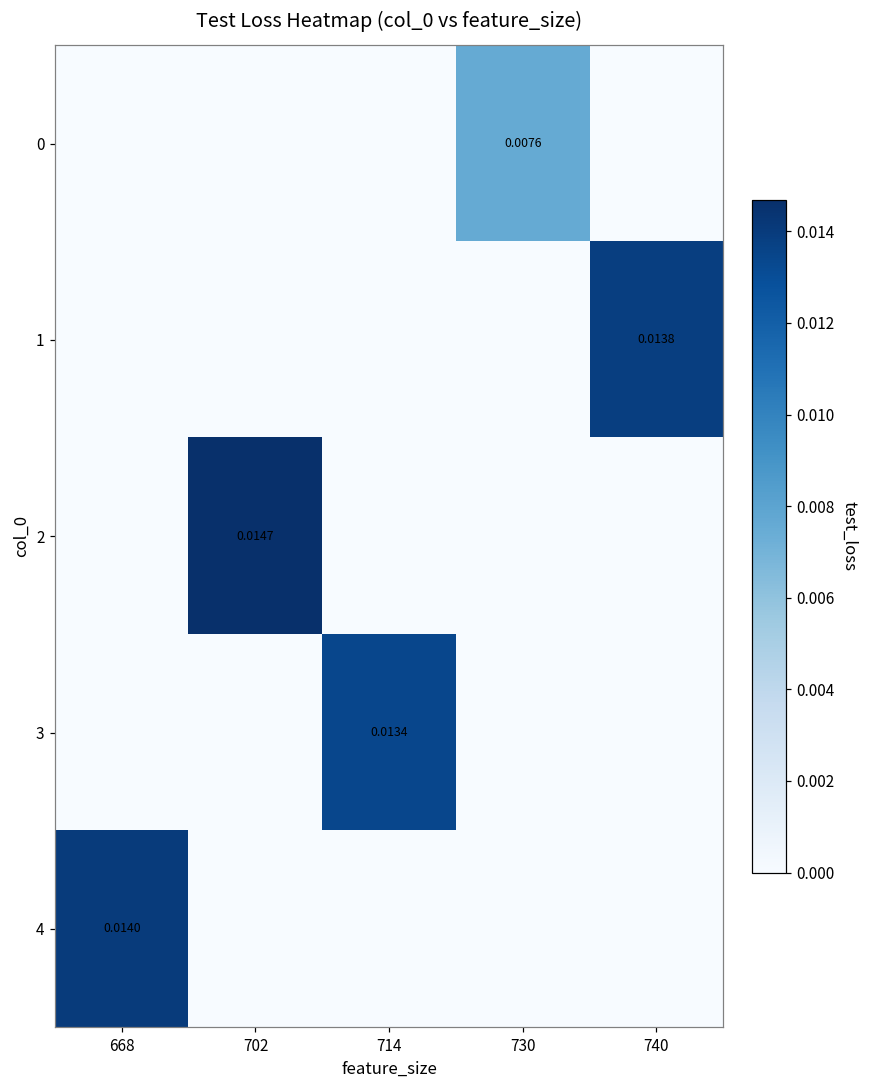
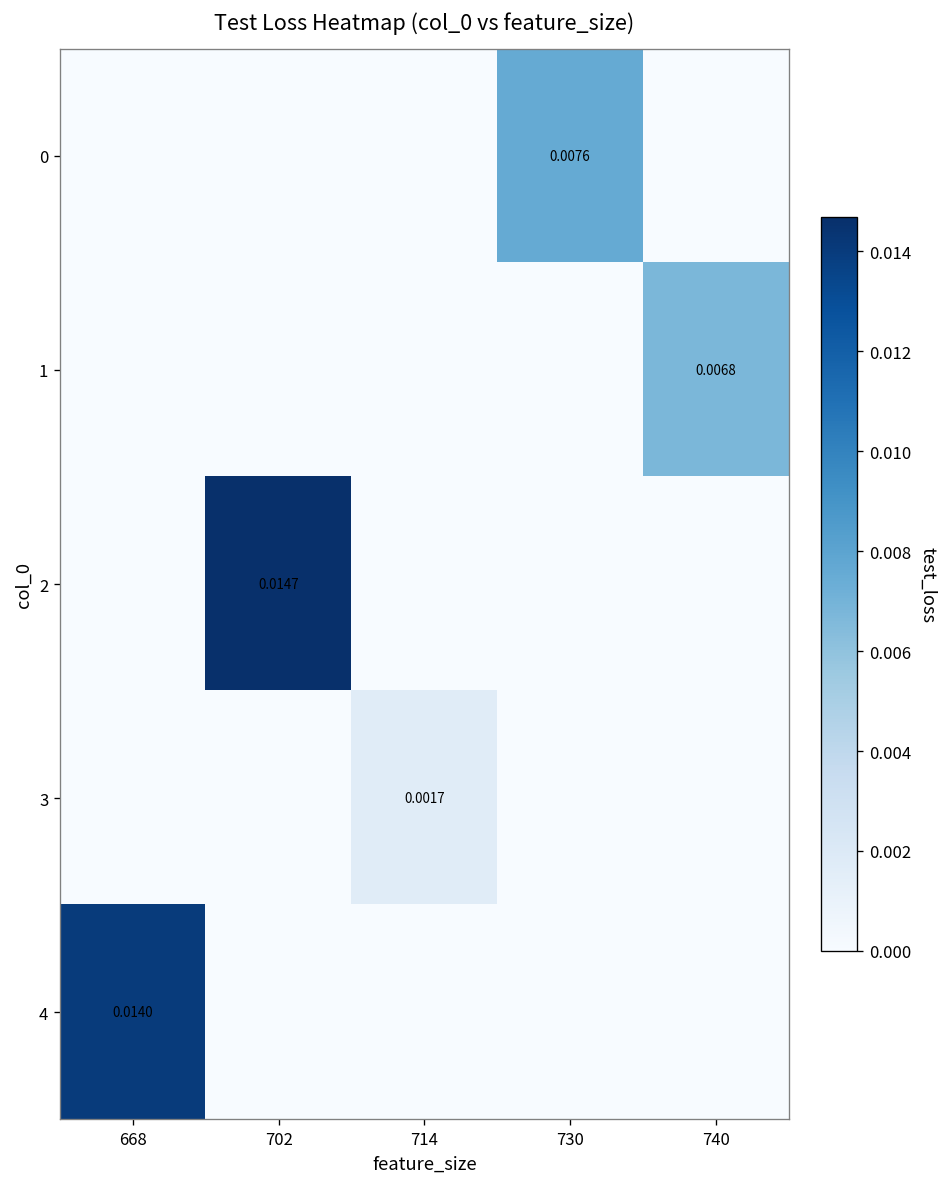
  {
    "0": {
      "730": 0.0076
    },
    "1": {
-     "740": 0.0138
+     "740": 0.0068
    },
    "2": {
      "702": 0.0147
    },
    "3": {
-     "714": 0.0134
+     "714": 0.0017
    },
    "4": {
      "668": 0.0140
    }
  }
